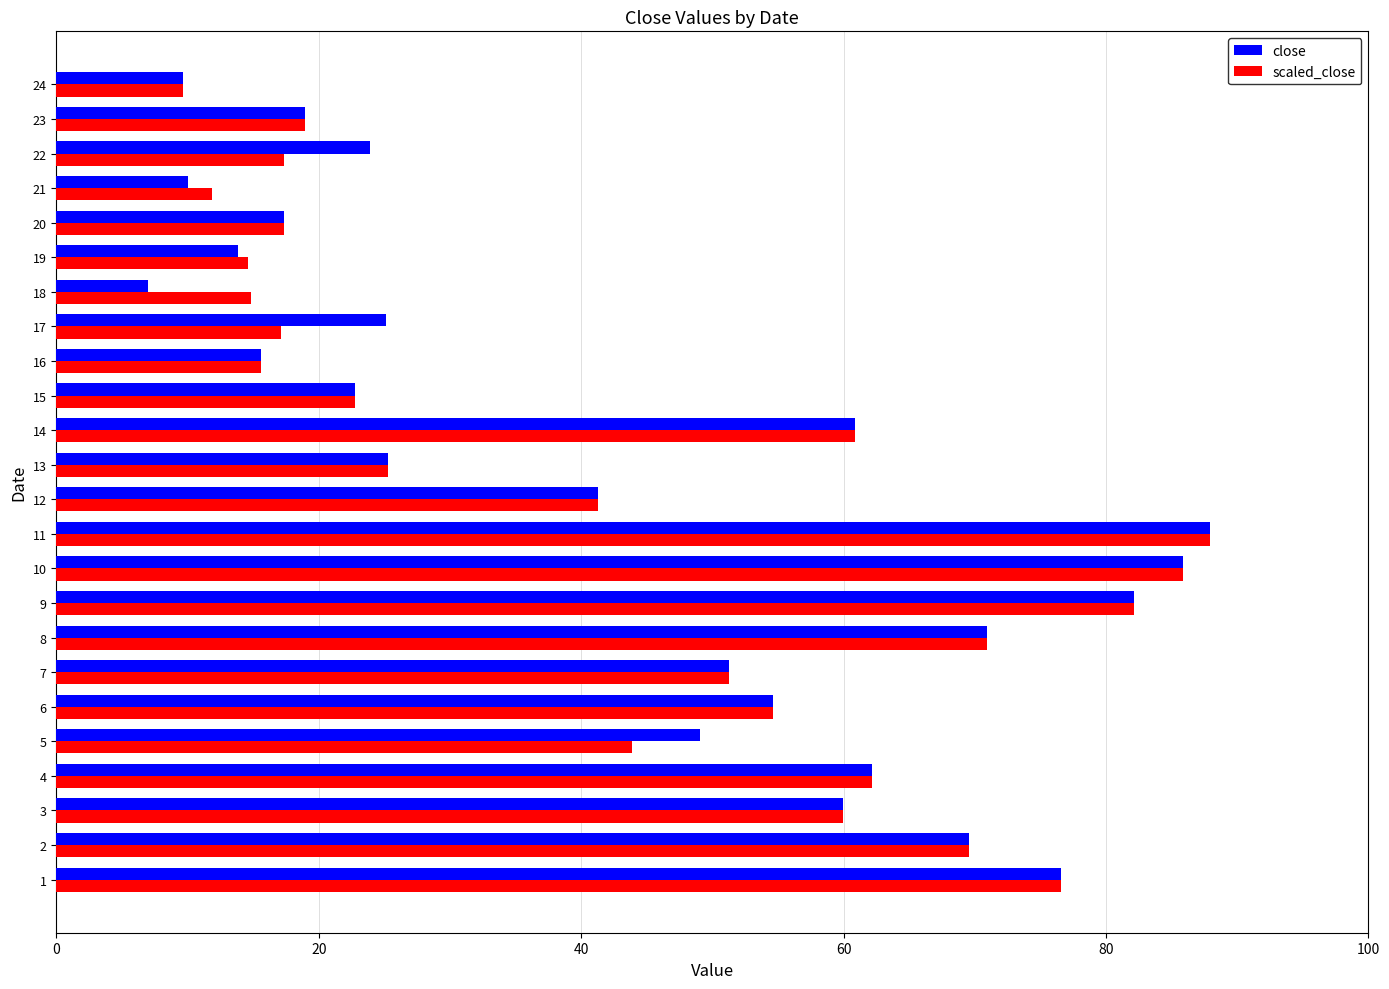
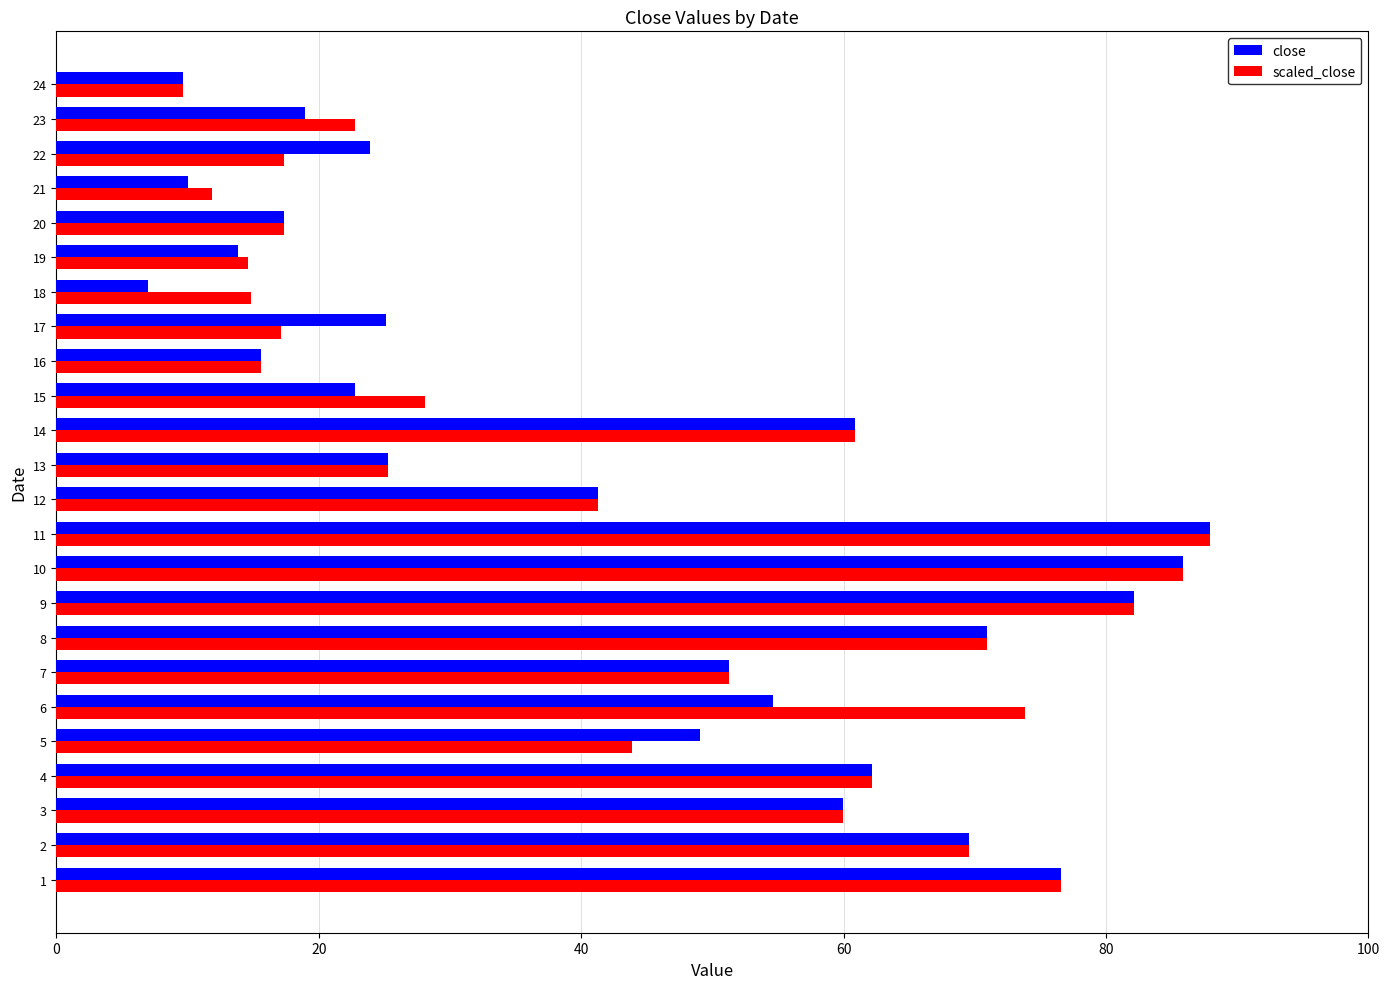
  {
    "close": {
      "24": 9.7,
      "23": 19.0,
      "22": 23.9,
      "21": 10.1,
      "20": 17.4,
      "19": 13.9,
      "18": 7.0,
      "17": 25.1,
      "16": 15.6,
      "15": 22.7,
      "14": 60.9,
      "13": 25.3,
      "12": 41.3,
      "11": 87.9,
      "10": 85.9,
      "9": 82.1,
      "8": 71.0,
      "7": 51.3,
      "6": 54.6,
      "5": 49.1,
      "4": 62.2,
      "3": 60.0,
      "2": 69.6,
      "1": 76.5
    },
    "scaled_close": {
      "24": 9.7,
-     "23": 19.0,
+     "23": 22.8,
      "22": 17.4,
      "21": 11.9,
      "20": 17.4,
      "19": 14.6,
      "18": 14.9,
      "17": 17.1,
      "16": 15.6,
-     "15": 22.7,
+     "15": 28.1,
      "14": 60.9,
      "13": 25.3,
      "12": 41.3,
      "11": 87.9,
      "10": 85.9,
      "9": 82.1,
      "8": 71.0,
      "7": 51.3,
-     "6": 54.6,
+     "6": 73.8,
      "5": 43.9,
      "4": 62.2,
      "3": 60.0,
      "2": 69.6,
      "1": 76.5
    }
  }
